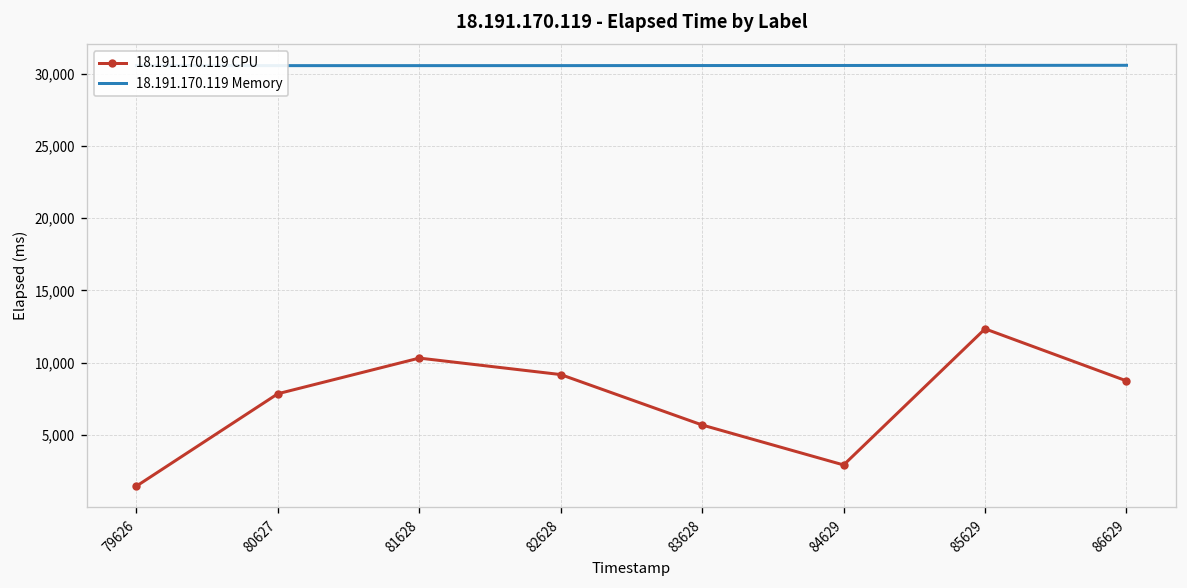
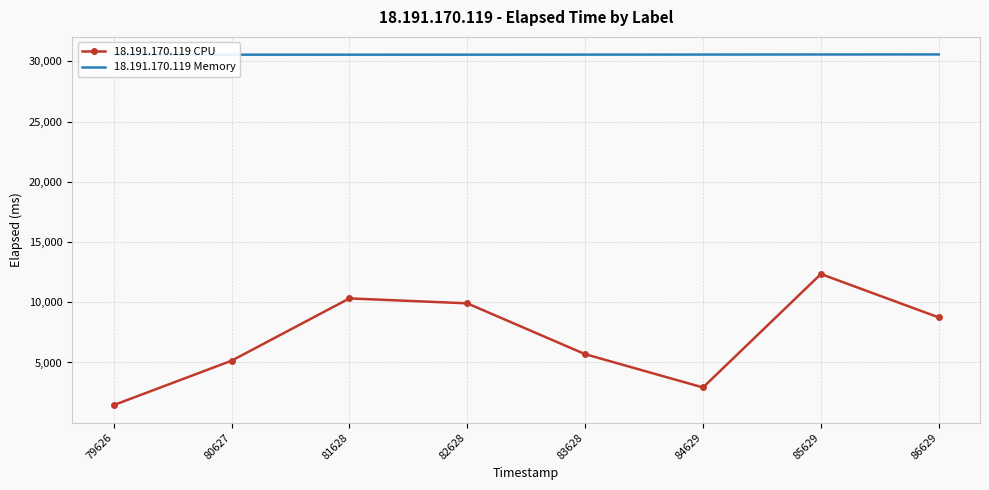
  {
    "18.191.170.119 CPU": {
      "79626": "1,500",
-     "80627": "7,900",
+     "80627": "5,100",
      "81628": "10,300",
-     "82628": "9,200",
+     "82628": "9,900",
      "83628": "5,700",
      "84629": "2,900",
      "85629": "12,300",
      "86629": "8,700"
    },
    "18.191.170.119 Memory": {
      "81628": "30,600",
      "82628": "30,600",
      "83628": "30,600",
      "84629": "30,600",
      "85629": "30,600",
      "86629": "30,600"
    }
  }
